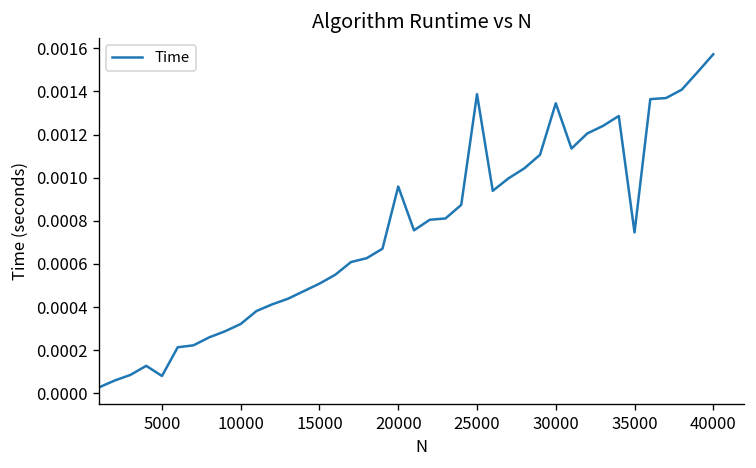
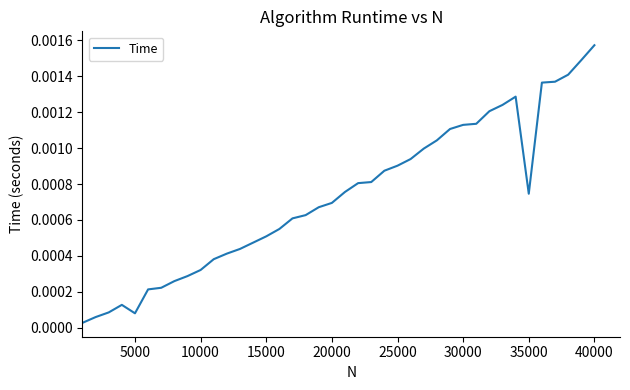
  {
    "5000": 0.00008,
    "10000": 0.00032,
    "15000": 0.00051,
-   "20000": 0.00096,
-   "25000": 0.00139,
-   "30000": 0.00135,
+   "20000": 0.00070,
+   "25000": 0.00090,
+   "30000": 0.00113,
    "35000": 0.00075,
    "40000": 0.00157
  }
